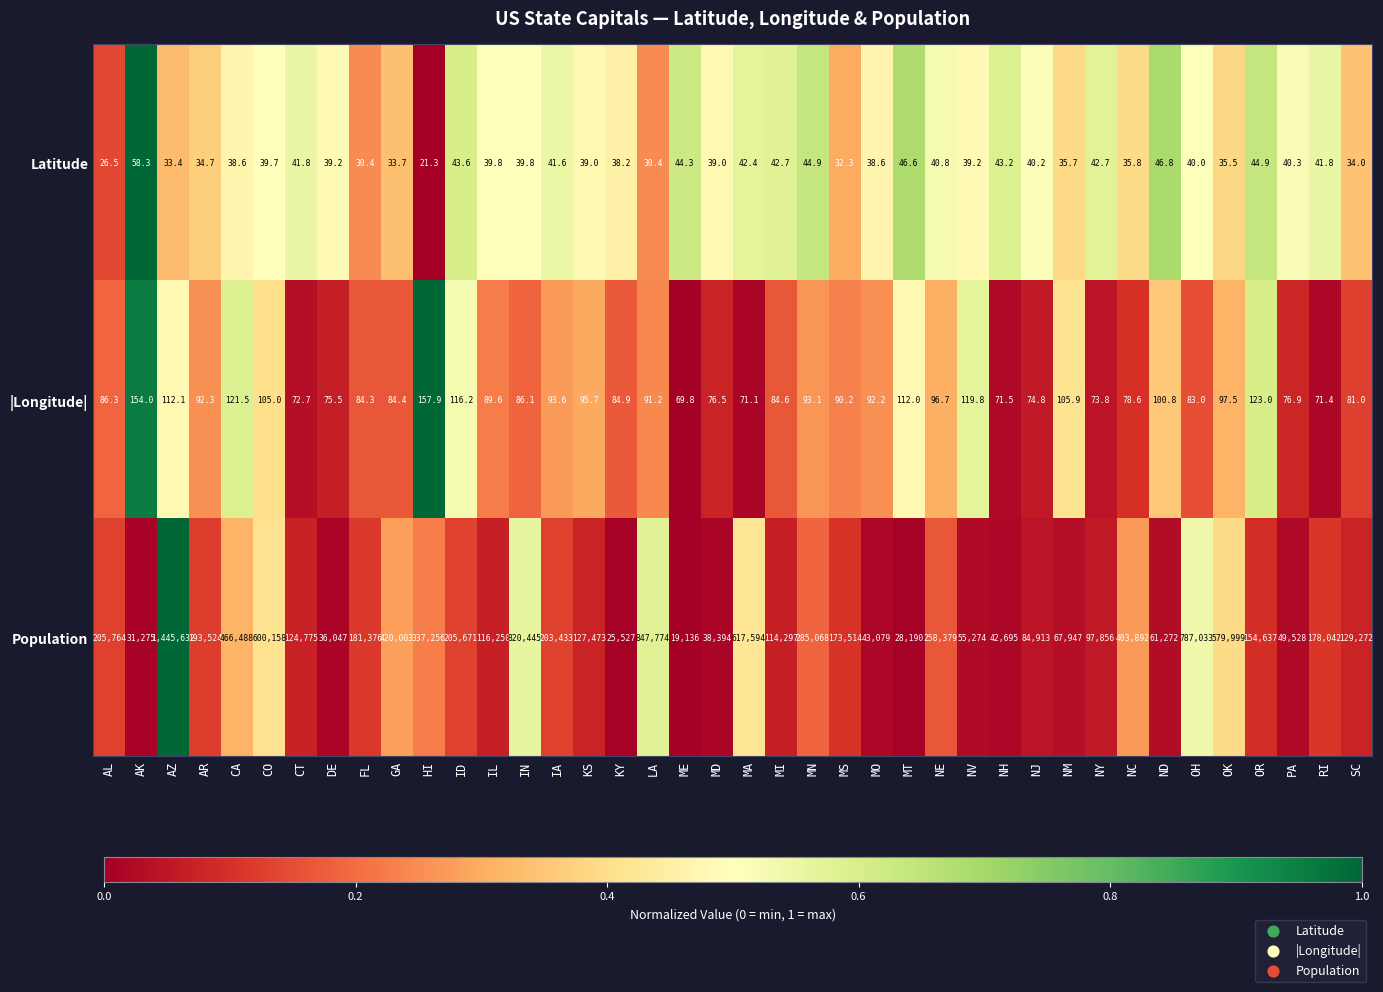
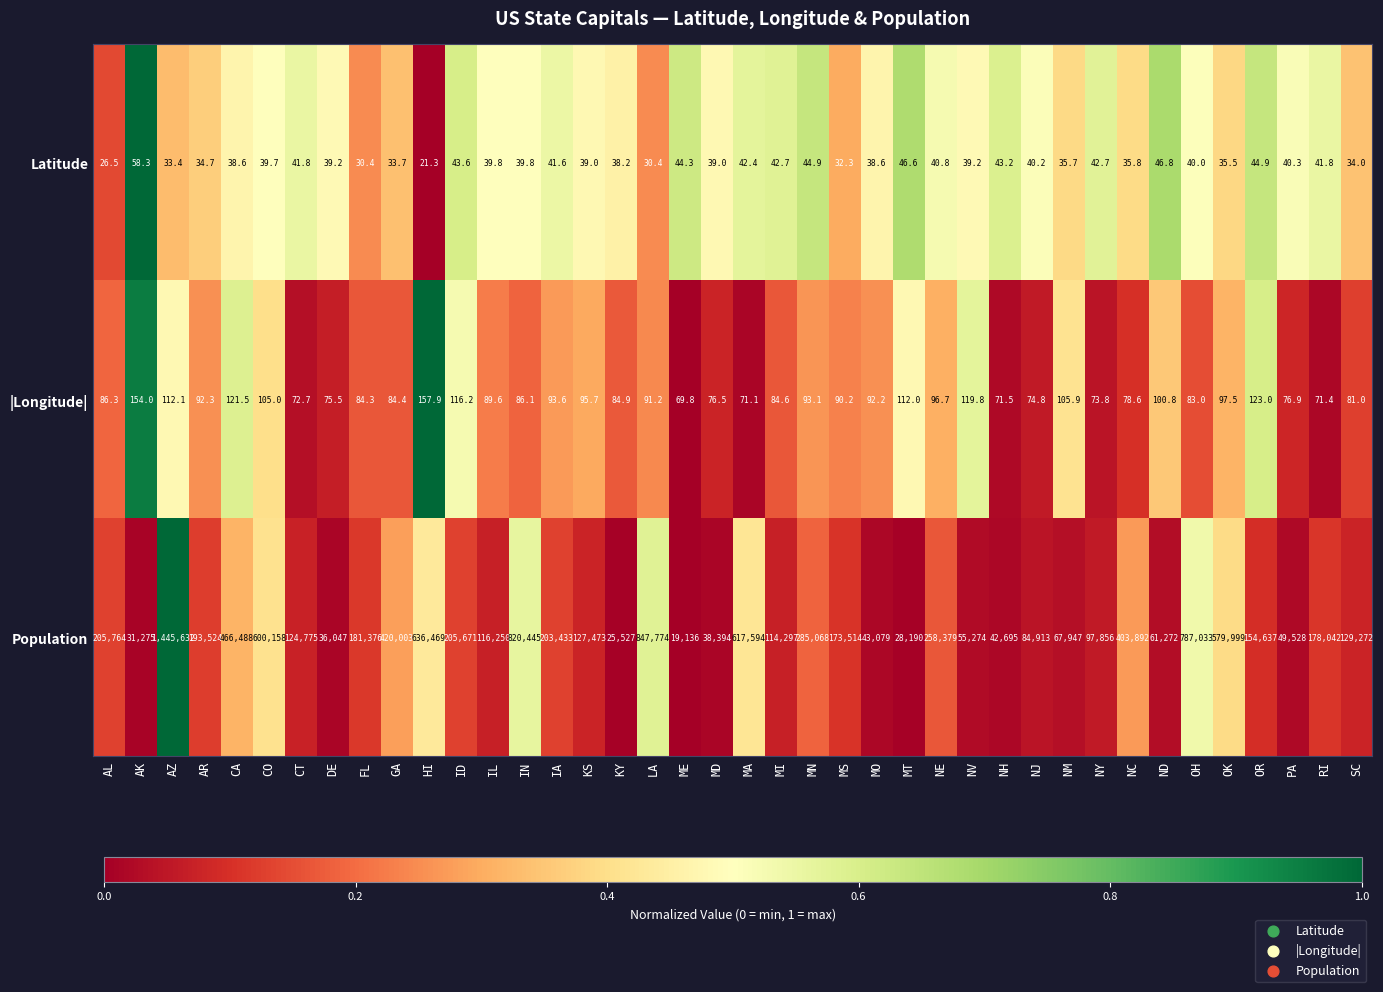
  {
    "Latitude": {
      "AL": "26.5",
      "AK": "58.3",
      "AZ": "33.4",
      "AR": "34.7",
      "CA": "38.6",
      "CO": "39.7",
      "CT": "41.8",
      "DE": "39.2",
      "FL": "30.4",
      "GA": "33.7",
      "HI": "21.3",
      "ID": "43.6",
      "IL": "39.8",
      "IN": "39.8",
      "IA": "41.6",
      "KS": "39.0",
      "KY": "38.2",
      "LA": "30.4",
      "ME": "44.3",
      "MD": "39.0",
      "MA": "42.4",
      "MI": "42.7",
      "MN": "44.9",
      "MS": "32.3",
      "MO": "38.6",
      "MT": "46.6",
      "NE": "40.8",
      "NV": "39.2",
      "NH": "43.2",
      "NJ": "40.2",
      "NM": "35.7",
      "NY": "42.7",
      "NC": "35.8",
      "ND": "46.8",
      "OH": "40.0",
      "OK": "35.5",
      "OR": "44.9",
      "PA": "40.3",
      "RI": "41.8",
      "SC": "34.0"
    },
    "|Longitude|": {
      "AL": "86.3",
      "AK": "154.0",
      "AZ": "112.1",
      "AR": "92.3",
      "CA": "121.5",
      "CO": "105.0",
      "CT": "72.7",
      "DE": "75.5",
      "FL": "84.3",
      "GA": "84.4",
      "HI": "157.9",
      "ID": "116.2",
      "IL": "89.6",
      "IN": "86.1",
      "IA": "93.6",
      "KS": "95.7",
      "KY": "84.9",
      "LA": "91.2",
      "ME": "69.8",
      "MD": "76.5",
      "MA": "71.1",
      "MI": "84.6",
      "MN": "93.1",
      "MS": "90.2",
      "MO": "92.2",
      "MT": "112.0",
      "NE": "96.7",
      "NV": "119.8",
      "NH": "71.5",
      "NJ": "74.8",
      "NM": "105.9",
      "NY": "73.8",
      "NC": "78.6",
      "ND": "100.8",
      "OH": "83.0",
      "OK": "97.5",
      "OR": "123.0",
      "PA": "76.9",
      "RI": "71.4",
      "SC": "81.0"
    },
    "Population": {
      "AL": "205,764",
      "CA": "466,488",
      "CO": "600,158",
      "CT": "124,775",
      "DE": "36,047",
      "FL": "181,376",
      "GA": "420,003",
-     "HI": "337,256",
+     "HI": "636,469",
      "ID": "205,671",
      "IL": "116,250",
      "IN": "820,445",
      "IA": "203,433",
      "KS": "127,473",
      "KY": "25,527",
      "LA": "847,774",
      "ME": "19,136",
      "MD": "38,394",
      "MA": "617,594",
      "MI": "114,297",
      "MN": "285,068",
      "MS": "173,514",
      "MO": "43,079",
      "MT": "28,190",
      "NE": "258,379",
      "NV": "55,274",
      "NH": "42,695",
      "NJ": "84,913",
      "NM": "67,947",
      "NY": "97,856",
      "NC": "403,892",
      "ND": "61,272",
      "OH": "787,033",
      "OK": "579,999",
      "OR": "154,637",
      "PA": "49,528",
      "RI": "178,042",
      "SC": "129,272"
    }
  }
